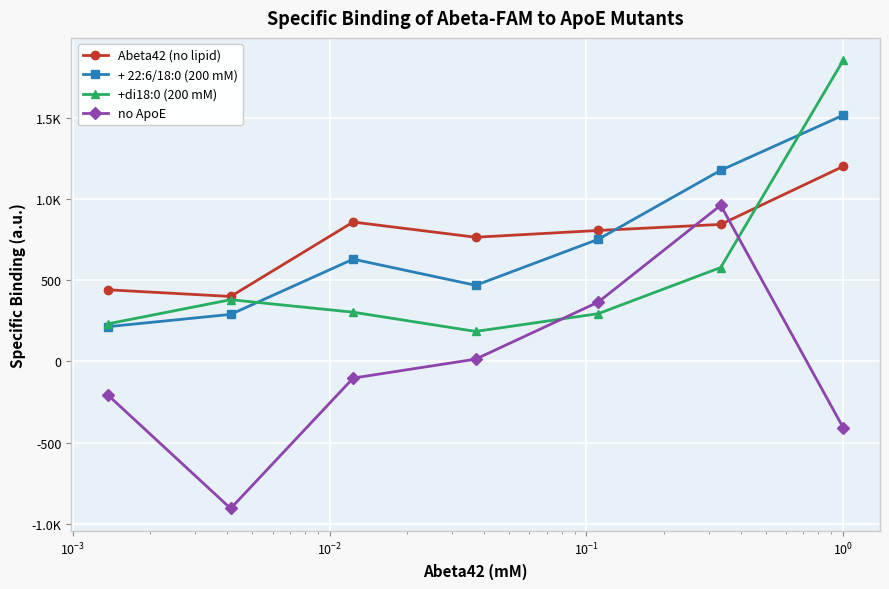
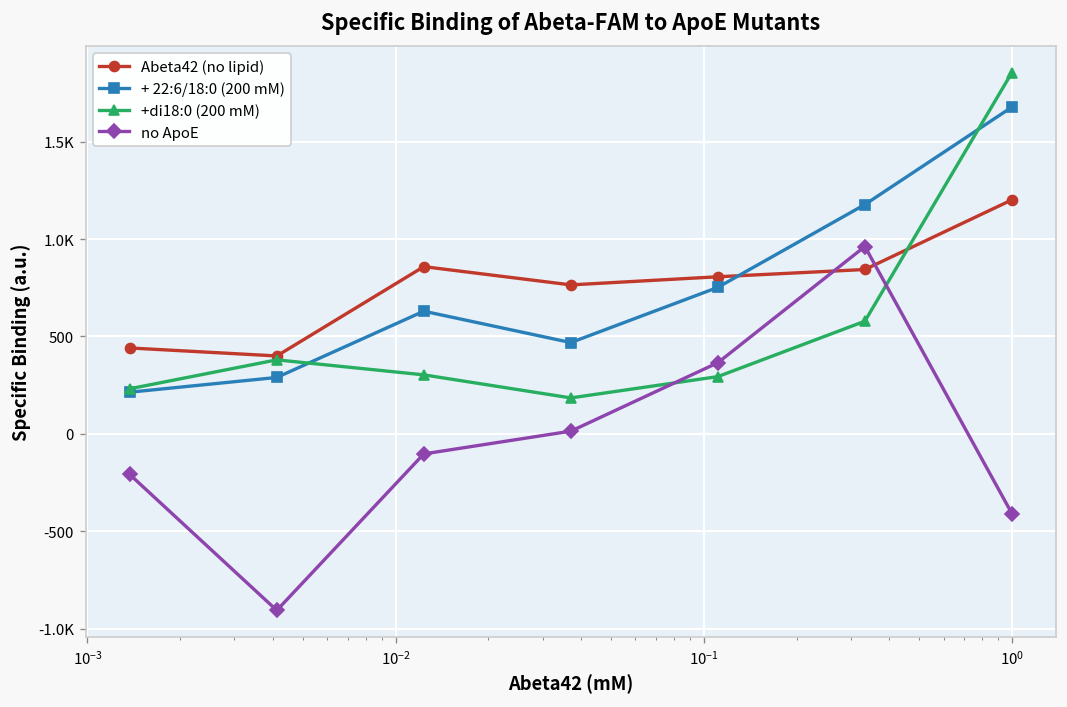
  {
    "Abeta42 (no lipid)": {
      "10^0": 1200
    },
    "+ 22:6/18:0 (200 mM)": {
-     "10^0": 1520
+     "10^0": 1680
    },
    "+di18:0 (200 mM)": {
      "10^0": 1850
    },
    "no ApoE": {
      "10^0": -410
    }
  }
